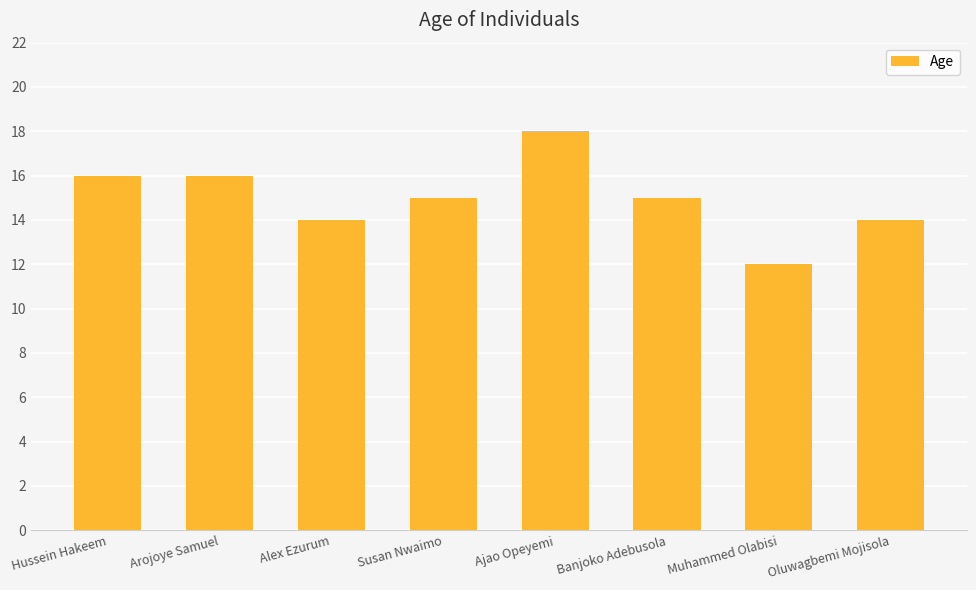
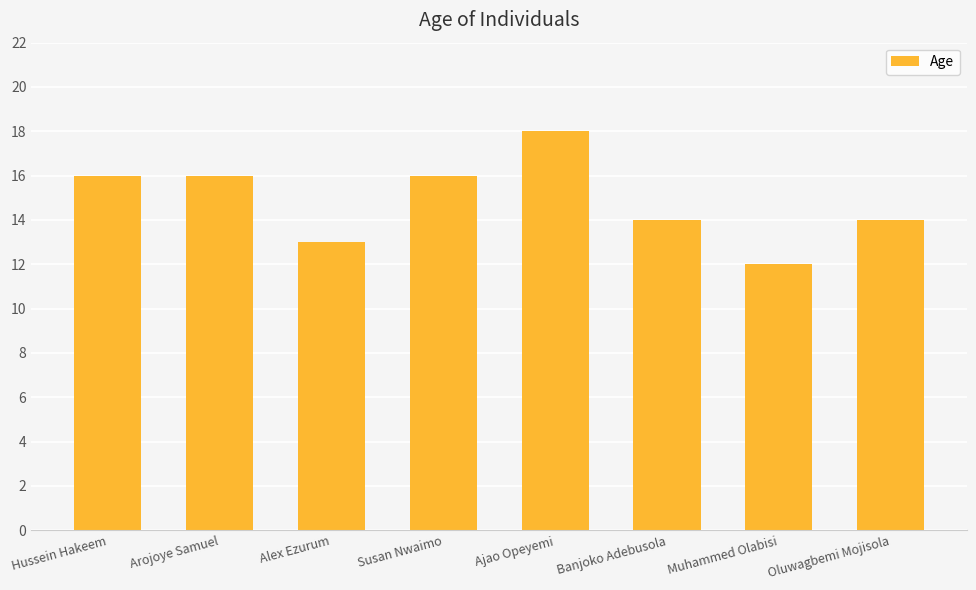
  {
    "Hussein Hakeem": 16,
    "Arojoye Samuel": 16,
-   "Alex Ezurum": 14,
-   "Susan Nwaimo": 15,
+   "Alex Ezurum": 13,
+   "Susan Nwaimo": 16,
    "Ajao Opeyemi": 18,
-   "Banjoko Adebusola": 15,
+   "Banjoko Adebusola": 14,
    "Muhammed Olabisi": 12,
    "Oluwagbemi Mojisola": 14
  }
